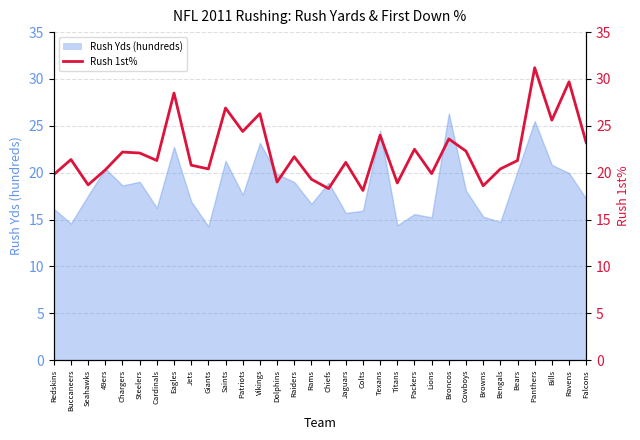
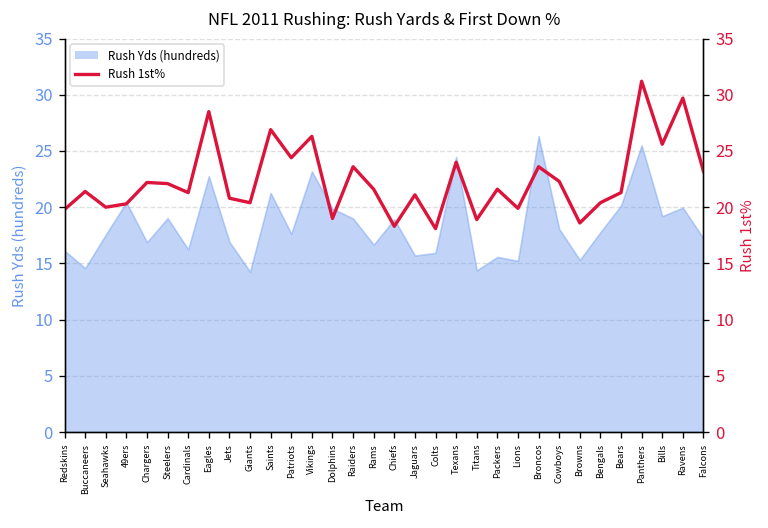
  {
    "Rush Yds (hundreds)": {
      "Redskins": 16,
      "Buccaneers": 15,
      "Seahawks": 18,
      "49ers": 20,
-     "Chargers": 19,
+     "Chargers": 17,
      "Steelers": 19,
      "Cardinals": 16,
      "Eagles": 23,
      "Jets": 17,
      "Giants": 14,
      "Saints": 21,
      "Patriots": 18,
      "Vikings": 23,
      "Dolphins": 20,
      "Raiders": 19,
      "Rams": 17,
      "Chiefs": 19,
      "Jaguars": 16,
      "Colts": 16,
      "Texans": 24,
      "Titans": 14,
      "Packers": 16,
      "Lions": 15,
      "Broncos": 26,
      "Cowboys": 18,
      "Browns": 15,
-     "Bengals": 15,
+     "Bengals": 18,
      "Bears": 20,
      "Panthers": 26,
-     "Bills": 21,
+     "Bills": 19,
      "Ravens": 20,
      "Falcons": 17
    },
    "Rush 1st%": {
      "Redskins": 20,
      "Buccaneers": 21,
-     "Seahawks": 19,
+     "Seahawks": 20,
      "49ers": 20,
      "Chargers": 22,
      "Steelers": 22,
      "Cardinals": 21,
      "Eagles": 29,
      "Jets": 21,
      "Giants": 20,
      "Saints": 27,
      "Patriots": 24,
      "Vikings": 26,
      "Dolphins": 19,
-     "Raiders": 22,
-     "Rams": 19,
+     "Raiders": 24,
+     "Rams": 22,
      "Chiefs": 18,
      "Jaguars": 21,
      "Colts": 18,
      "Texans": 24,
      "Titans": 19,
-     "Packers": 23,
+     "Packers": 22,
      "Lions": 20,
      "Broncos": 24,
      "Cowboys": 22,
      "Browns": 19,
      "Bengals": 20,
      "Bears": 21,
      "Panthers": 31,
      "Bills": 26,
      "Ravens": 30,
      "Falcons": 23
    }
  }
